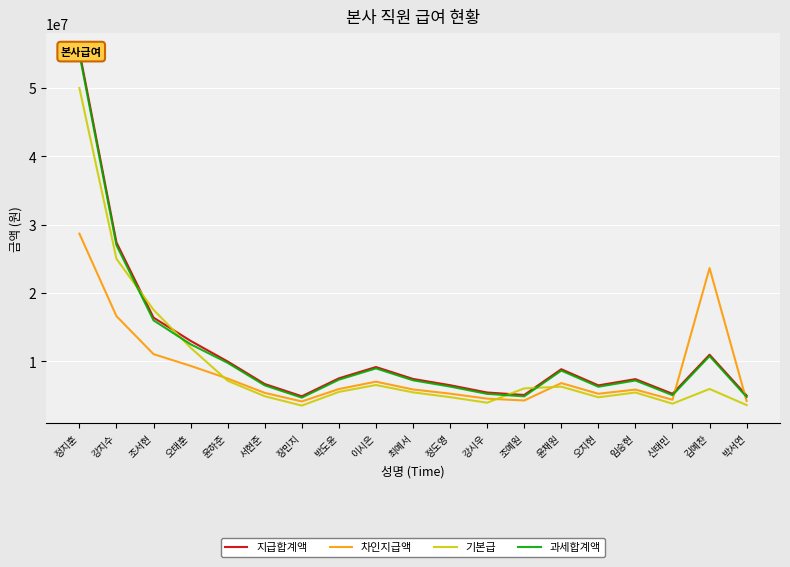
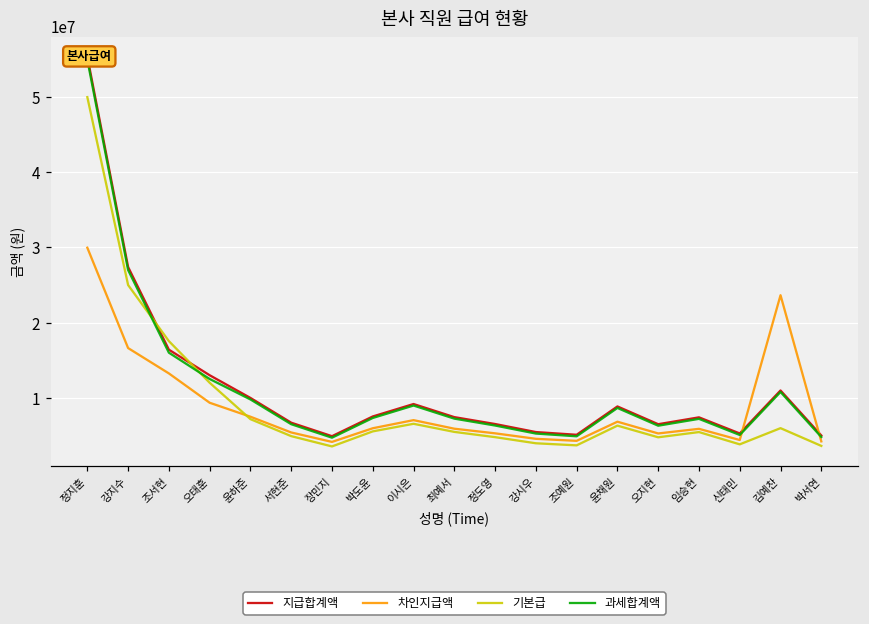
  {
    "지급합계액": {
      "강지수": 27000000,
      "조서현": 16000000,
      "오태훈": 13000000
    },
    "차인지급액": {
-     "정지훈": 29000000,
+     "정지훈": 30000000,
      "강지수": 17000000,
-     "조서현": 11000000,
+     "조서현": 13000000,
      "오태훈": 9000000,
      "서현준": 5000000,
      "장민지": 4000000,
      "박도윤": 6000000,
      "이시은": 7000000,
      "최예서": 6000000,
      "정도영": 5000000,
      "강시우": 5000000,
      "조예원": 4000000,
      "윤채원": 7000000,
      "오지현": 5000000,
      "임승현": 6000000,
      "신태민": 4000000,
      "김예찬": 24000000,
      "박서연": 4000000
    },
    "기본급": {
      "정지훈": 50000000,
      "강지수": 25000000,
      "조서현": 18000000,
      "오태훈": 12000000,
      "서현준": 5000000,
      "장민지": 4000000,
      "박도윤": 6000000,
      "이시은": 7000000,
      "최예서": 5000000,
      "정도영": 5000000,
      "강시우": 4000000,
-     "조예원": 6000000,
+     "조예원": 4000000,
      "윤채원": 6000000,
      "오지현": 5000000,
      "임승현": 5000000,
      "신태민": 4000000,
      "김예찬": 6000000,
      "박서연": 4000000
    },
    "과세합계액": {
      "강지수": 27000000,
      "조서현": 16000000,
      "오태훈": 13000000
    }
  }
